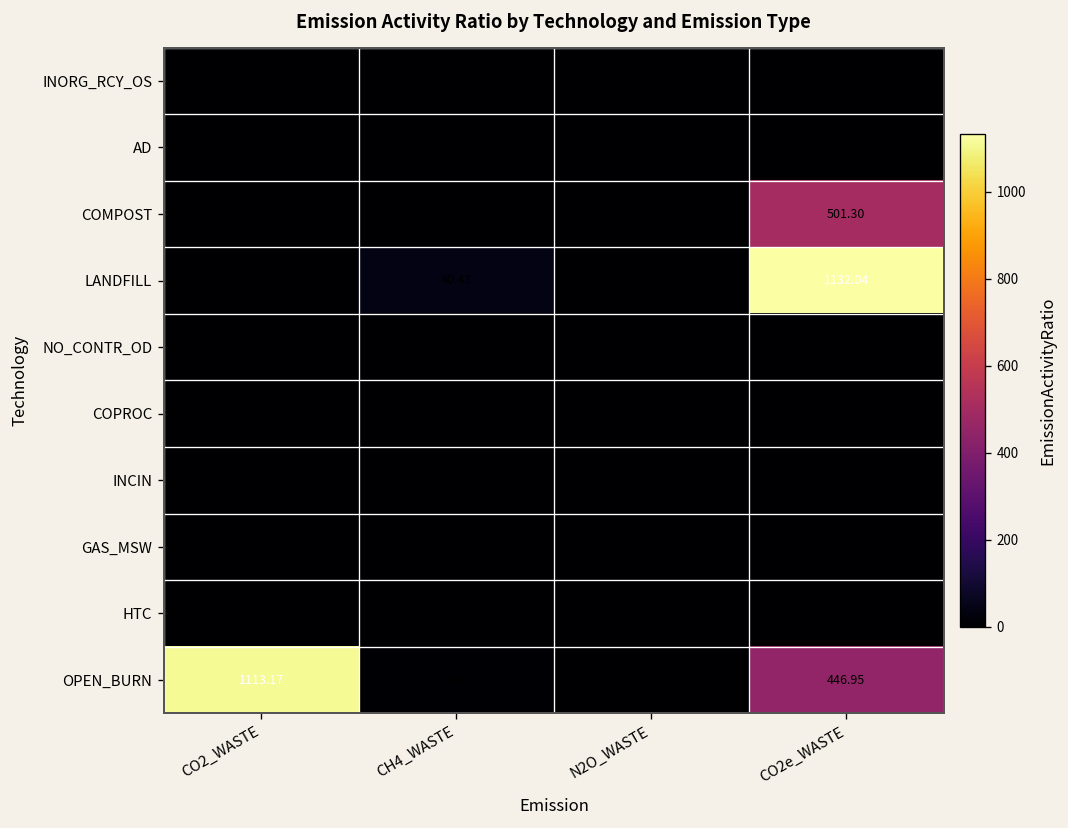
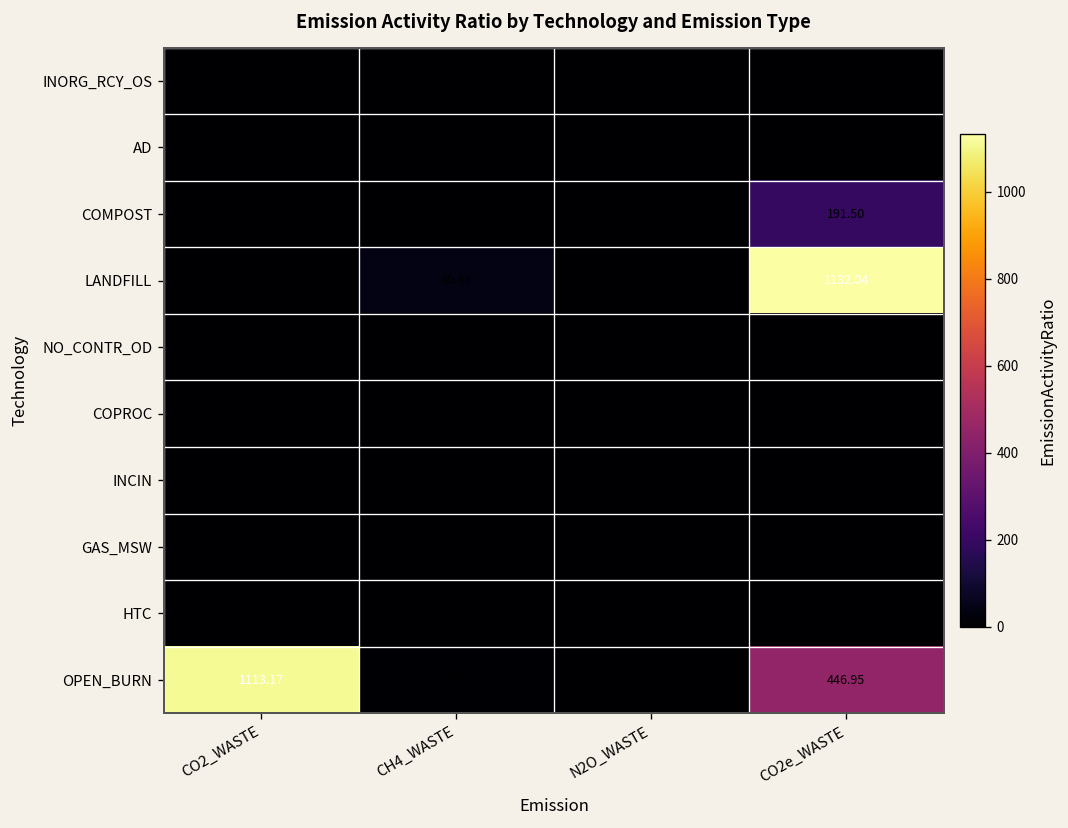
  {
    "COMPOST": {
-     "CO2e_WASTE": 501.30
+     "CO2e_WASTE": 191.50
    },
    "LANDFILL": {
      "CO2e_WASTE": 1132.04
    },
    "OPEN_BURN": {
      "CO2_WASTE": 1113.17,
      "CO2e_WASTE": 446.95
    }
  }
